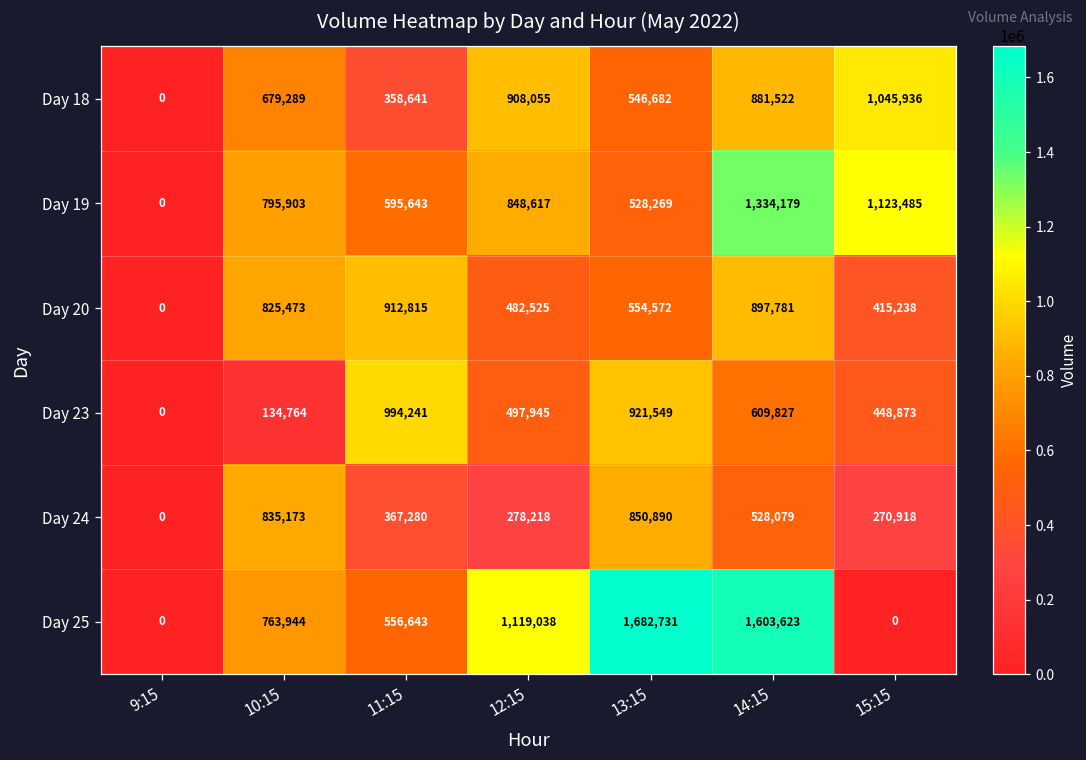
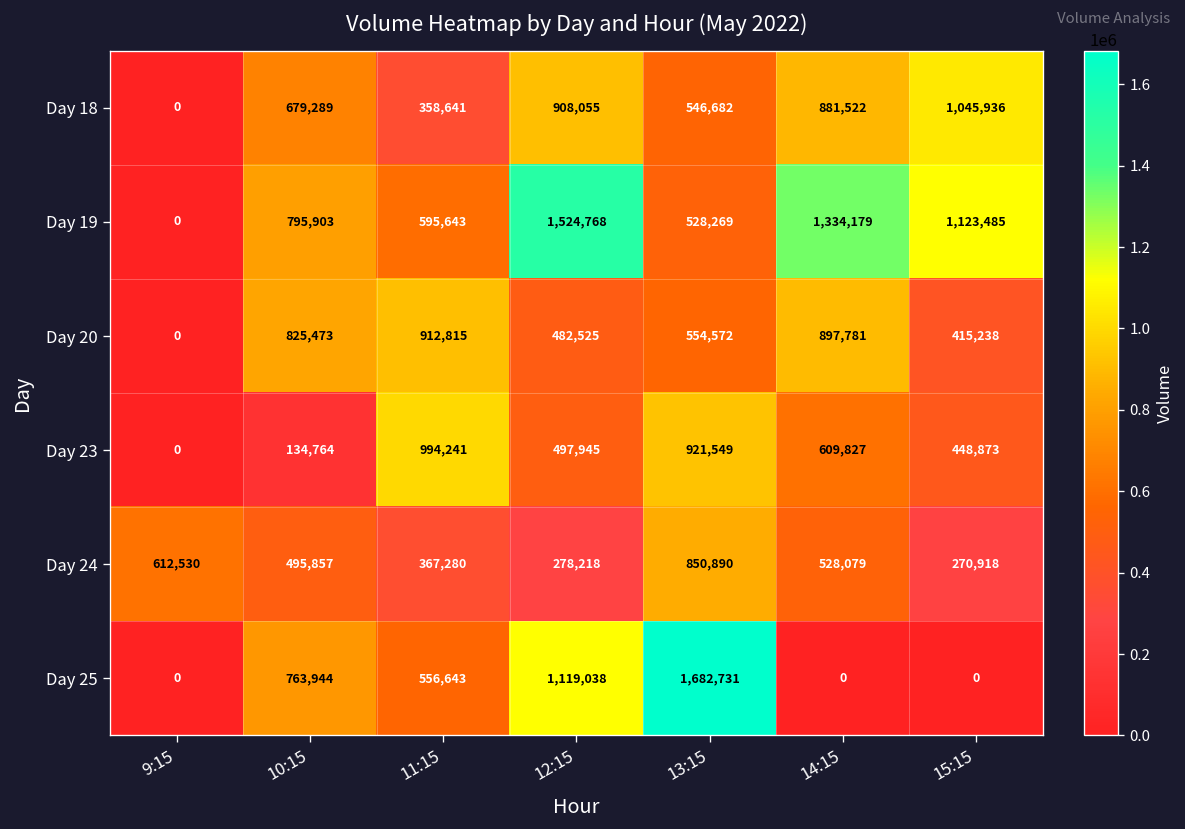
  {
    "Day 18": {
      "9:15": "0",
      "10:15": "679,289",
      "11:15": "358,641",
      "12:15": "908,055",
      "13:15": "546,682",
      "14:15": "881,522",
      "15:15": "1,045,936"
    },
    "Day 19": {
      "9:15": "0",
      "10:15": "795,903",
      "11:15": "595,643",
-     "12:15": "848,617",
+     "12:15": "1,524,768",
      "13:15": "528,269",
      "14:15": "1,334,179",
      "15:15": "1,123,485"
    },
    "Day 20": {
      "9:15": "0",
      "10:15": "825,473",
      "11:15": "912,815",
      "12:15": "482,525",
      "13:15": "554,572",
      "14:15": "897,781",
      "15:15": "415,238"
    },
    "Day 23": {
      "9:15": "0",
      "10:15": "134,764",
      "11:15": "994,241",
      "12:15": "497,945",
      "13:15": "921,549",
      "14:15": "609,827",
      "15:15": "448,873"
    },
    "Day 24": {
-     "9:15": "0",
-     "10:15": "835,173",
+     "9:15": "612,530",
+     "10:15": "495,857",
      "11:15": "367,280",
      "12:15": "278,218",
      "13:15": "850,890",
      "14:15": "528,079",
      "15:15": "270,918"
    },
    "Day 25": {
      "9:15": "0",
      "10:15": "763,944",
      "11:15": "556,643",
      "12:15": "1,119,038",
      "13:15": "1,682,731",
-     "14:15": "1,603,623",
+     "14:15": "0",
      "15:15": "0"
    }
  }
